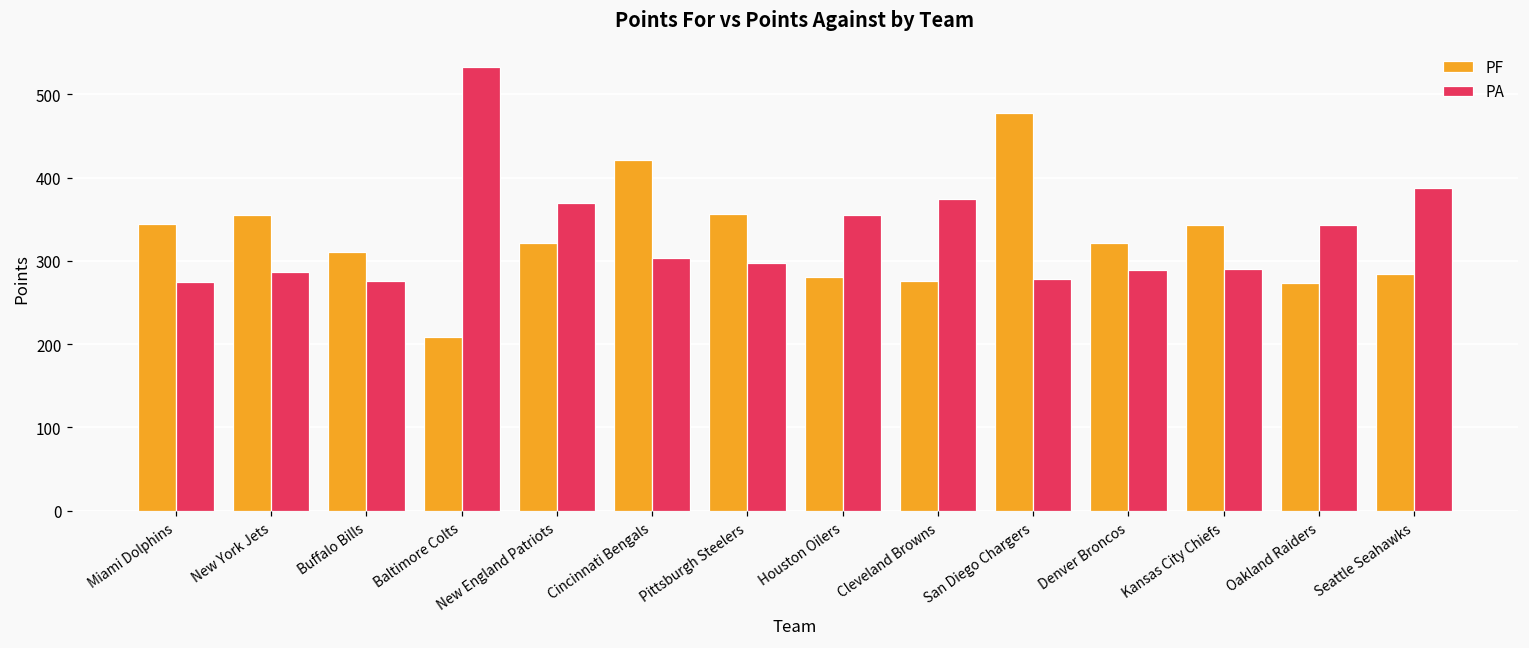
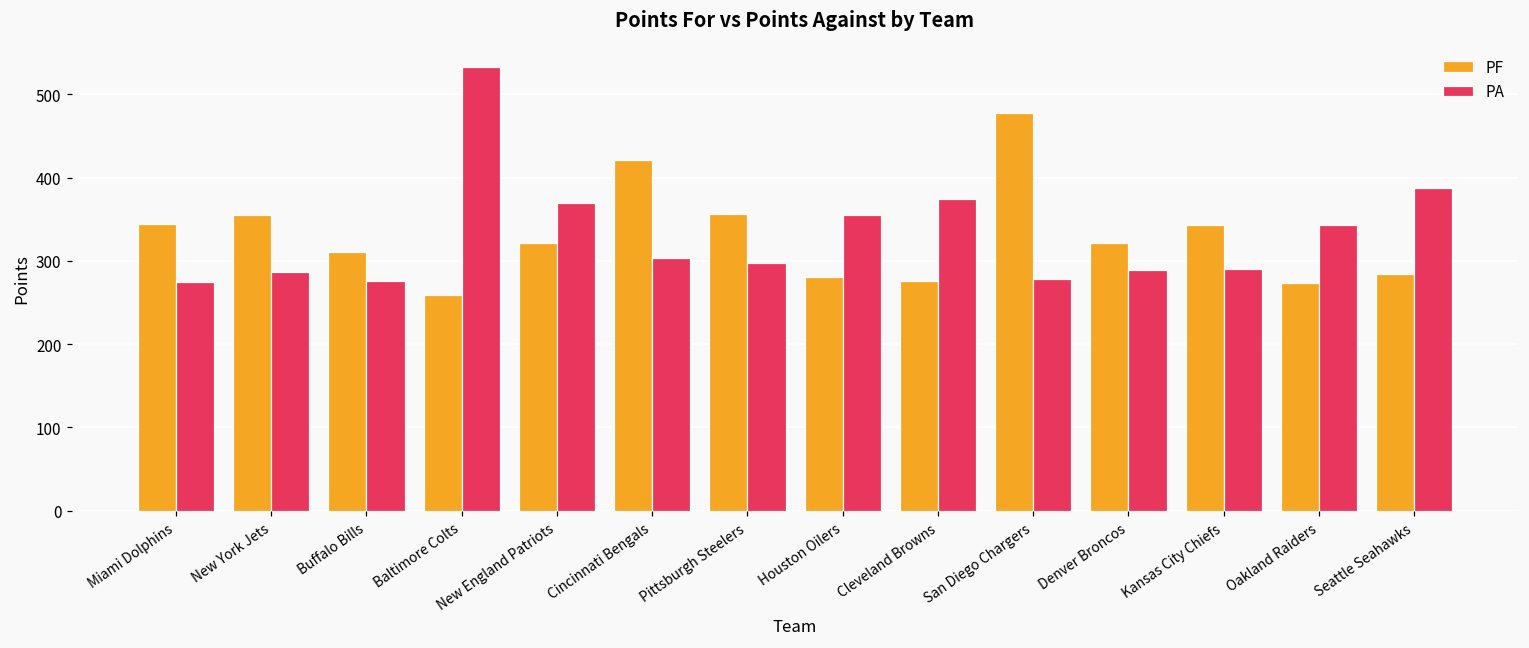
  {
    "PF": {
      "Miami Dolphins": 350,
      "New York Jets": 360,
      "Buffalo Bills": 310,
-     "Baltimore Colts": 210,
+     "Baltimore Colts": 260,
      "New England Patriots": 320,
      "Cincinnati Bengals": 420,
      "Pittsburgh Steelers": 360,
      "Houston Oilers": 280,
      "Cleveland Browns": 280,
      "San Diego Chargers": 480,
      "Denver Broncos": 320,
      "Kansas City Chiefs": 340,
      "Oakland Raiders": 270,
      "Seattle Seahawks": 280
    },
    "PA": {
      "Miami Dolphins": 280,
      "New York Jets": 290,
      "Buffalo Bills": 280,
      "Baltimore Colts": 530,
      "New England Patriots": 370,
      "Cincinnati Bengals": 300,
      "Pittsburgh Steelers": 300,
      "Houston Oilers": 360,
      "Cleveland Browns": 380,
      "San Diego Chargers": 280,
      "Denver Broncos": 290,
      "Kansas City Chiefs": 290,
      "Oakland Raiders": 340,
      "Seattle Seahawks": 390
    }
  }
